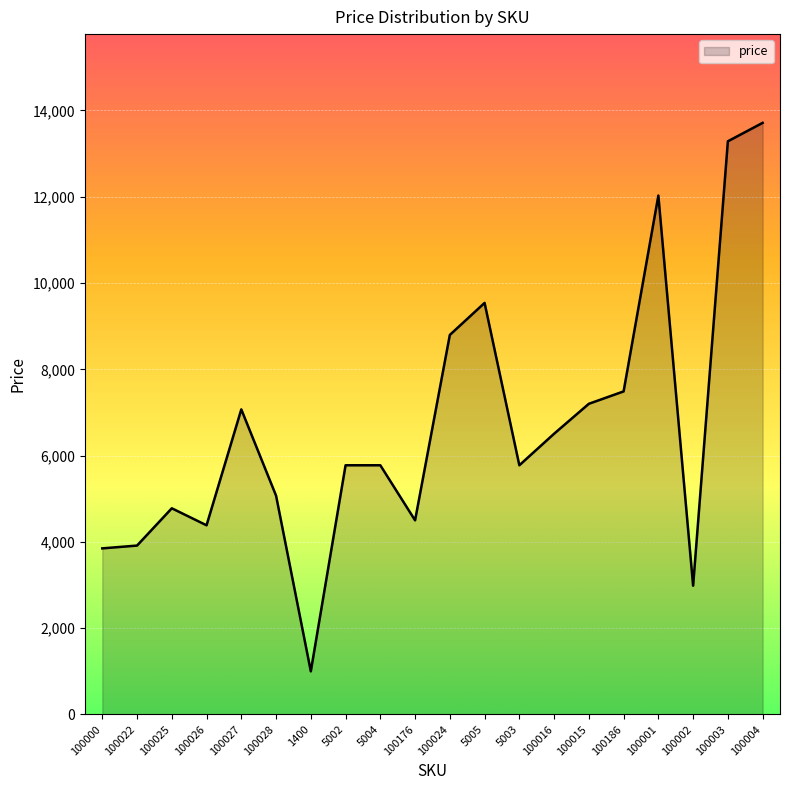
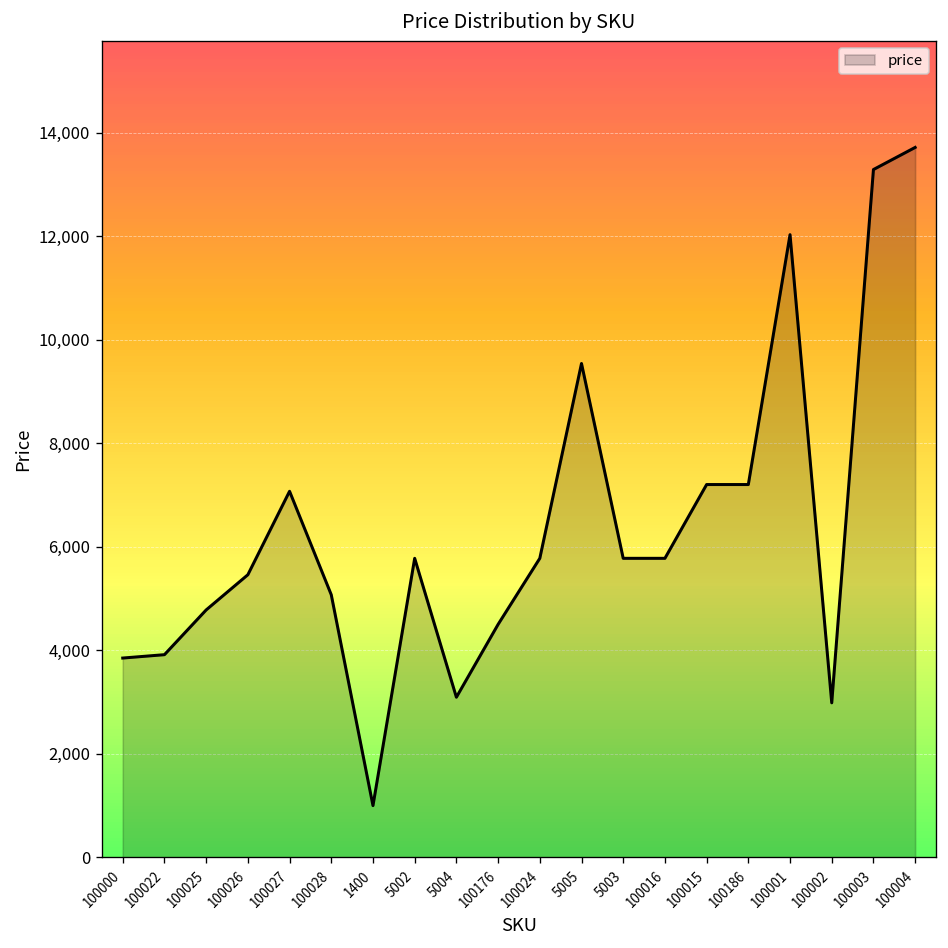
  {
    "100000": "3,900",
    "100022": "3,900",
    "100025": "4,800",
-   "100026": "4,400",
+   "100026": "5,500",
    "100027": "7,100",
    "100028": "5,100",
    "1400": "1,000",
    "5002": "5,800",
-   "5004": "5,800",
+   "5004": "3,100",
    "100176": "4,500",
-   "100024": "8,800",
+   "100024": "5,800",
    "5005": "9,500",
    "5003": "5,800",
-   "100016": "6,500",
+   "100016": "5,800",
    "100015": "7,200",
-   "100186": "7,500",
+   "100186": "7,200",
    "100001": "12,000",
    "100002": "3,000",
    "100003": "13,300",
    "100004": "13,700"
  }
